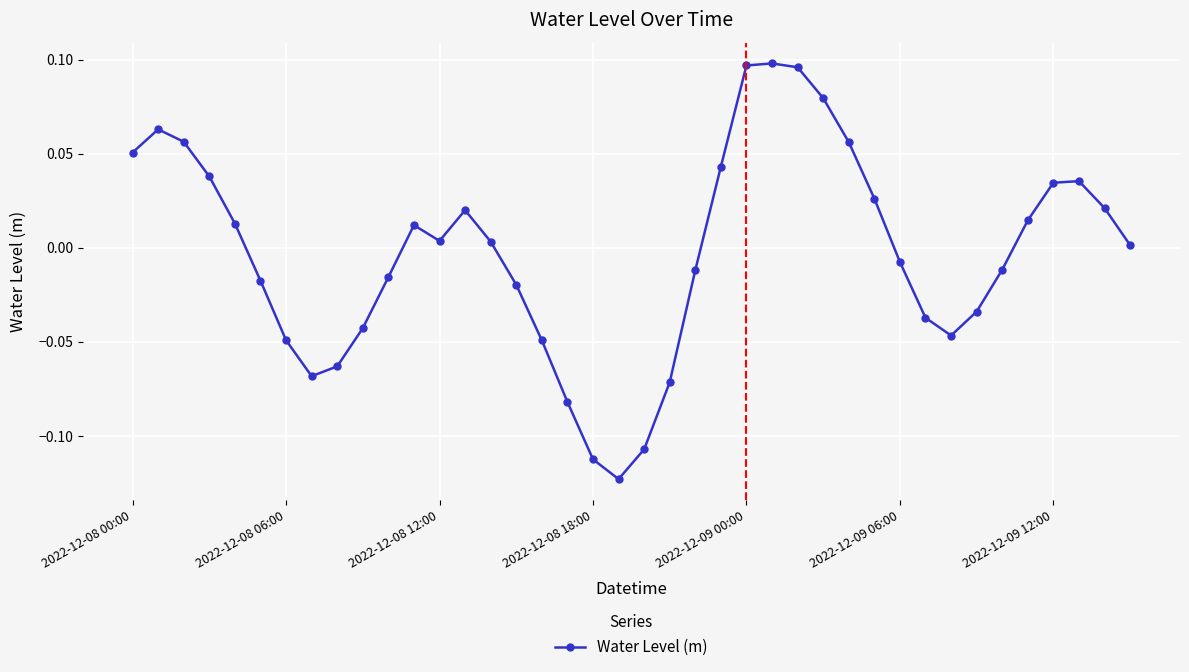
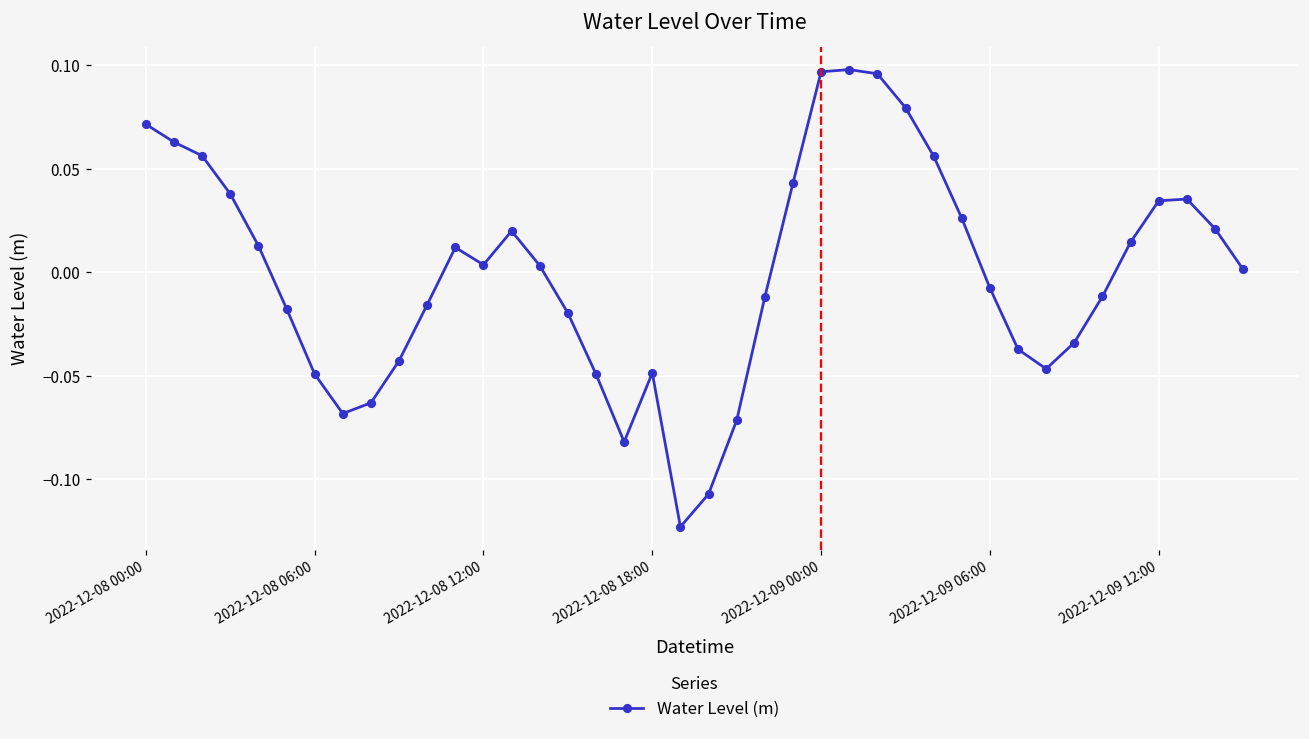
  {
-   "2022-12-08 00:00": 0.051,
+   "2022-12-08 00:00": 0.072,
    "2022-12-08 06:00": -0.049,
    "2022-12-08 12:00": 0.004,
-   "2022-12-08 18:00": -0.112,
+   "2022-12-08 18:00": -0.049,
    "2022-12-09 00:00": 0.097,
    "2022-12-09 06:00": -0.008,
    "2022-12-09 12:00": 0.035
  }
